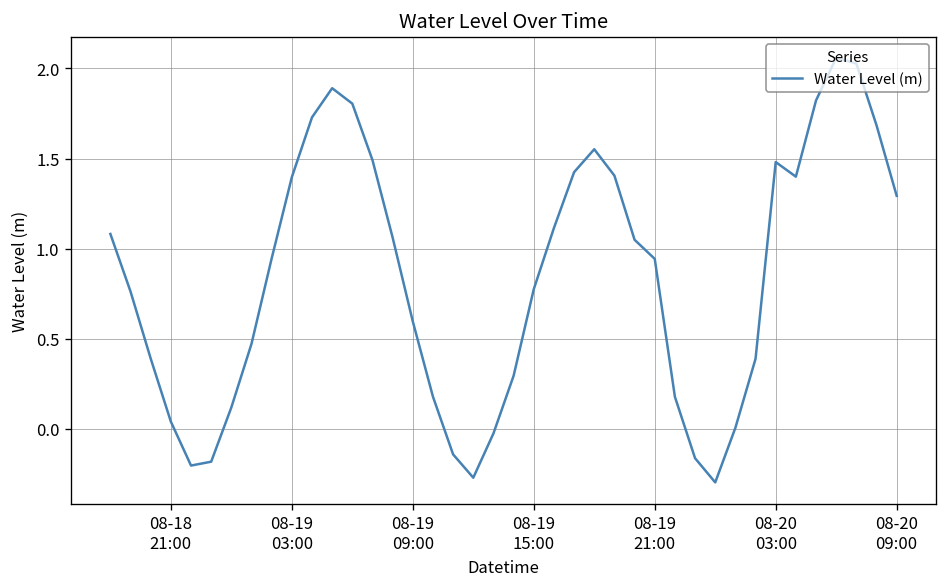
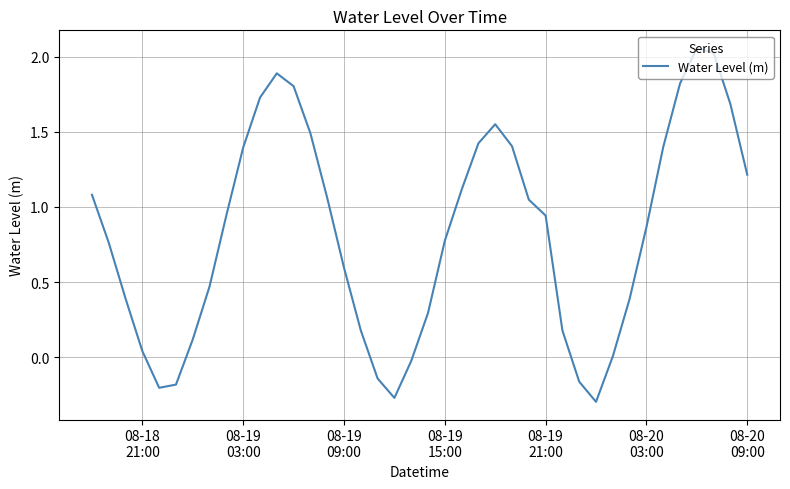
  {
    "08-18 21:00": 0.04,
    "08-19 03:00": 1.40,
    "08-19 09:00": 0.60,
    "08-19 15:00": 0.77,
    "08-19 21:00": 0.94,
-   "08-20 03:00": 1.48,
-   "08-20 09:00": 1.29
+   "08-20 03:00": 0.87,
+   "08-20 09:00": 1.22
  }
